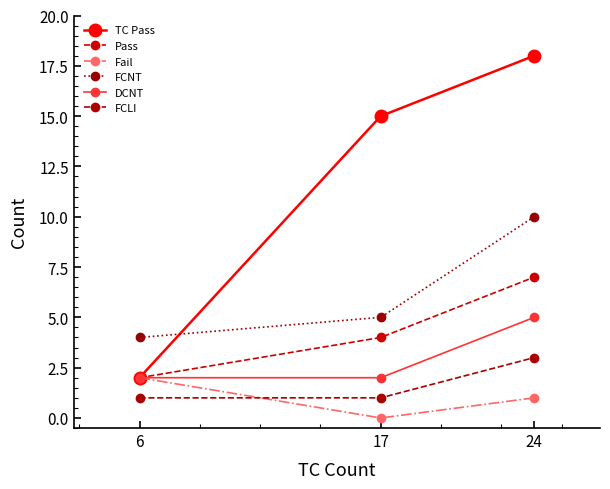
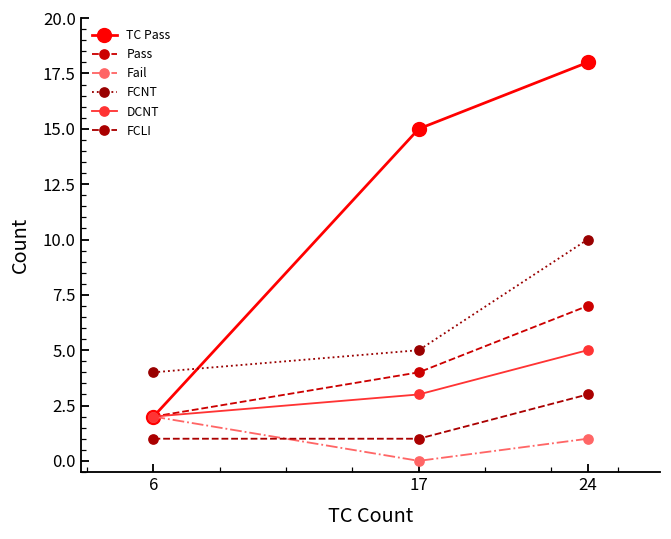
  {
    "Fail": {
      "17": 0,
      "24": 1
    },
    "DCNT": {
-     "17": 2,
+     "17": 3,
      "24": 5
    }
  }
